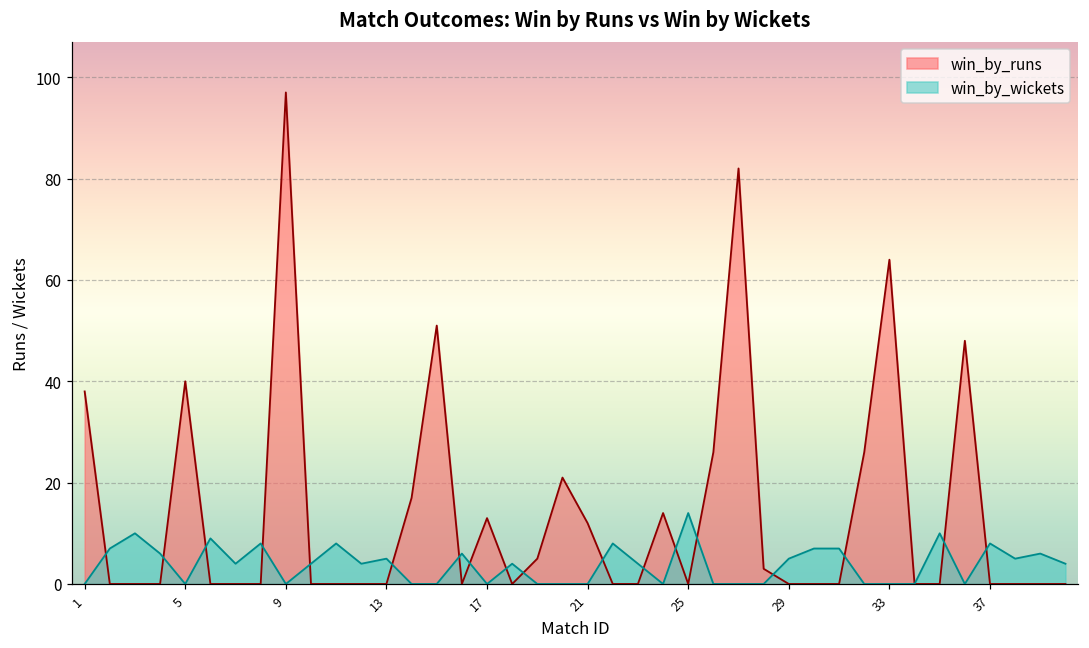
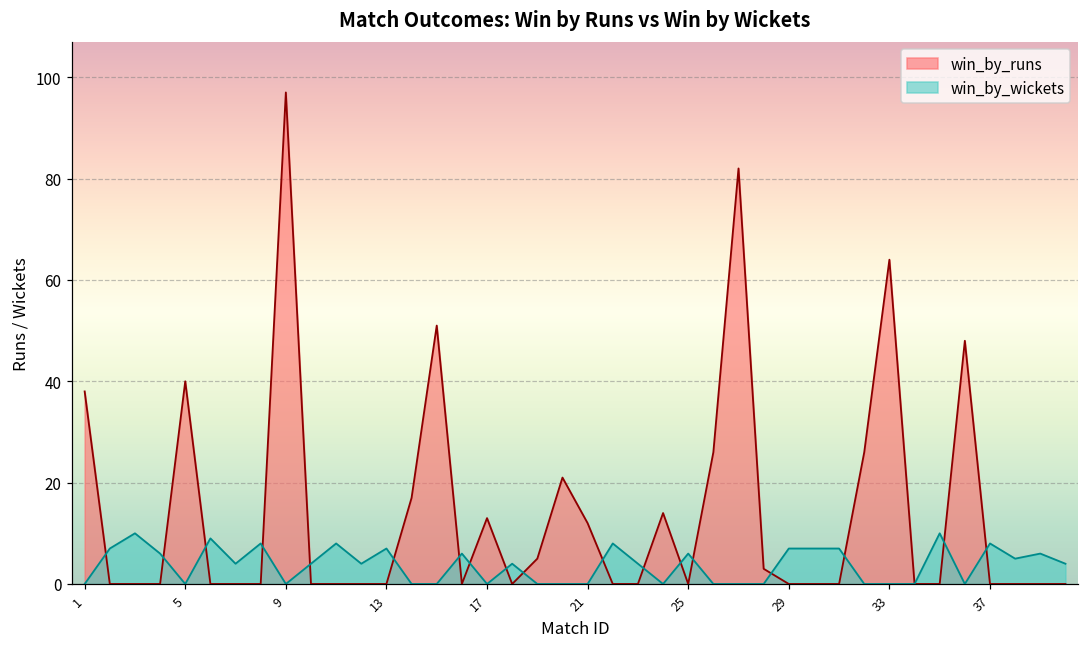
  {
    "win_by_runs": {
      "1": 38,
      "5": 40,
      "9": 97,
      "13": 0,
      "17": 13,
      "21": 12,
      "25": 0,
      "29": 0,
      "33": 64,
      "37": 0
    },
    "win_by_wickets": {
      "1": 0,
      "5": 0,
      "9": 0,
-     "13": 5,
+     "13": 7,
      "17": 0,
      "21": 0,
-     "25": 14,
-     "29": 5,
+     "25": 6,
+     "29": 7,
      "33": 0,
      "37": 8
    }
  }
